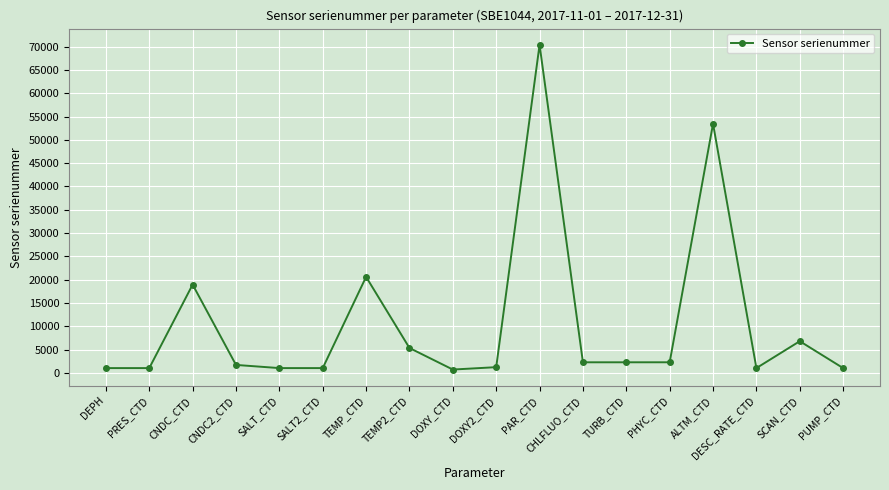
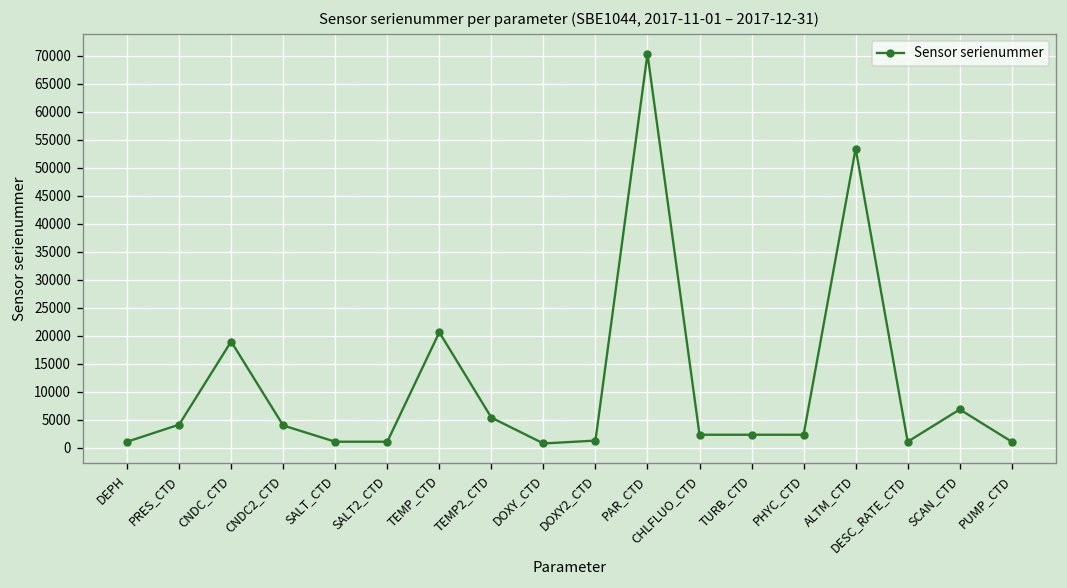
  {
    "DEPH": 1000,
-   "PRES_CTD": 1000,
+   "PRES_CTD": 4000,
    "CNDC_CTD": 19000,
-   "CNDC2_CTD": 2000,
+   "CNDC2_CTD": 4000,
    "SALT_CTD": 1000,
    "SALT2_CTD": 1000,
    "TEMP_CTD": 21000,
    "TEMP2_CTD": 5000,
    "DOXY_CTD": 1000,
    "DOXY2_CTD": 1000,
    "PAR_CTD": 70000,
    "CHLFLUO_CTD": 2000,
    "TURB_CTD": 2000,
    "PHYC_CTD": 2000,
    "ALTM_CTD": 53000,
    "DESC_RATE_CTD": 1000,
    "SCAN_CTD": 7000,
    "PUMP_CTD": 1000
  }
